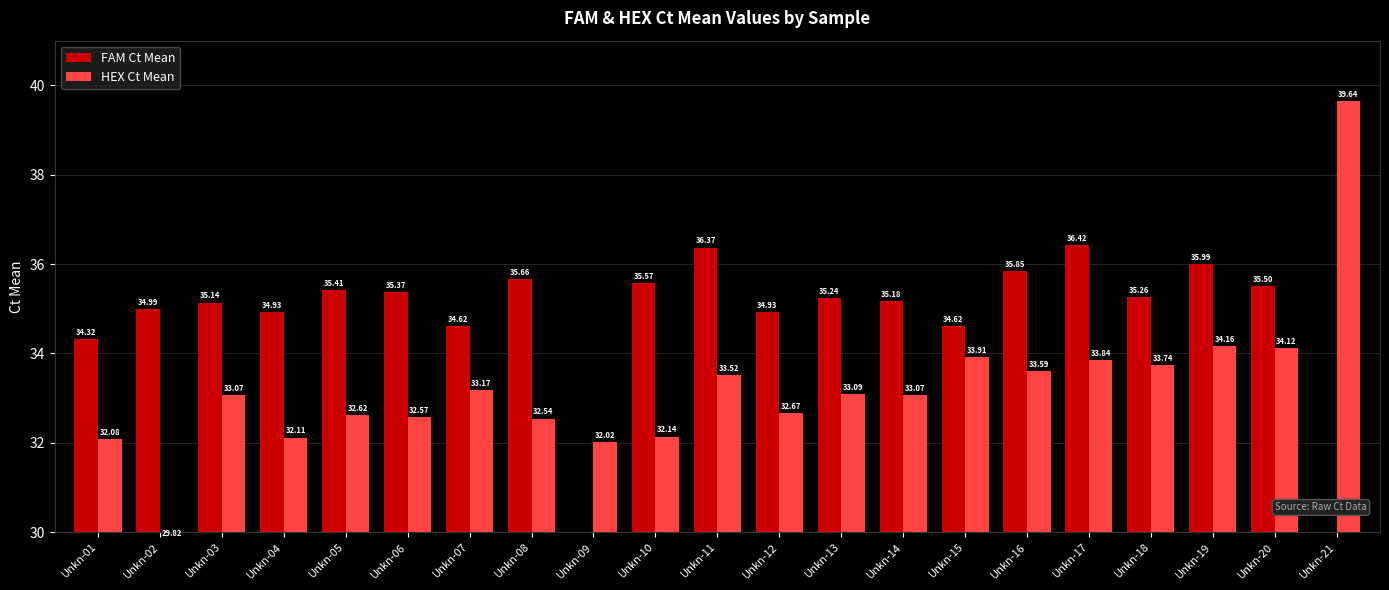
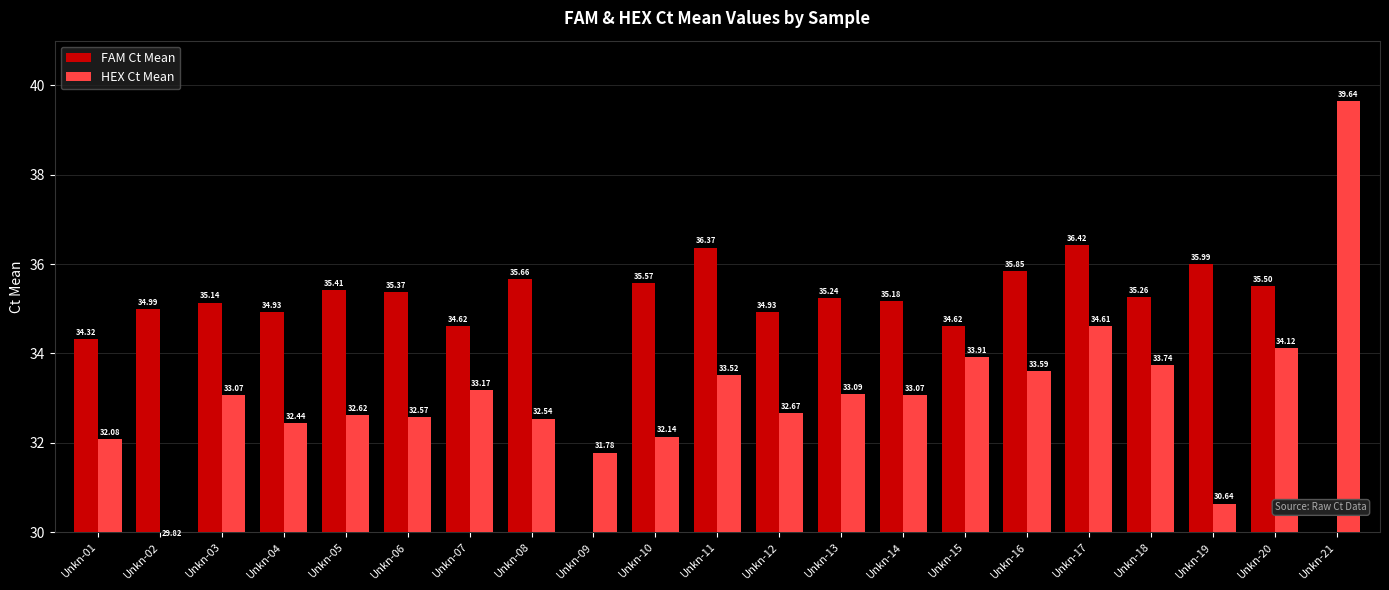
  {
    "HEX Ct Mean": {
      "Unkn-01": 32.08,
      "Unkn-03": 33.07,
-     "Unkn-04": 32.11,
+     "Unkn-04": 32.44,
      "Unkn-05": 32.62,
      "Unkn-06": 32.57,
      "Unkn-07": 33.17,
      "Unkn-08": 32.54,
-     "Unkn-09": 32.02,
+     "Unkn-09": 31.78,
      "Unkn-10": 32.14,
      "Unkn-11": 33.52,
      "Unkn-12": 32.67,
      "Unkn-13": 33.09,
      "Unkn-14": 33.07,
      "Unkn-15": 33.91,
      "Unkn-16": 33.59,
-     "Unkn-17": 33.84,
+     "Unkn-17": 34.61,
      "Unkn-18": 33.74,
-     "Unkn-19": 34.16,
+     "Unkn-19": 30.64,
      "Unkn-20": 34.12,
      "Unkn-21": 39.64
    }
  }
